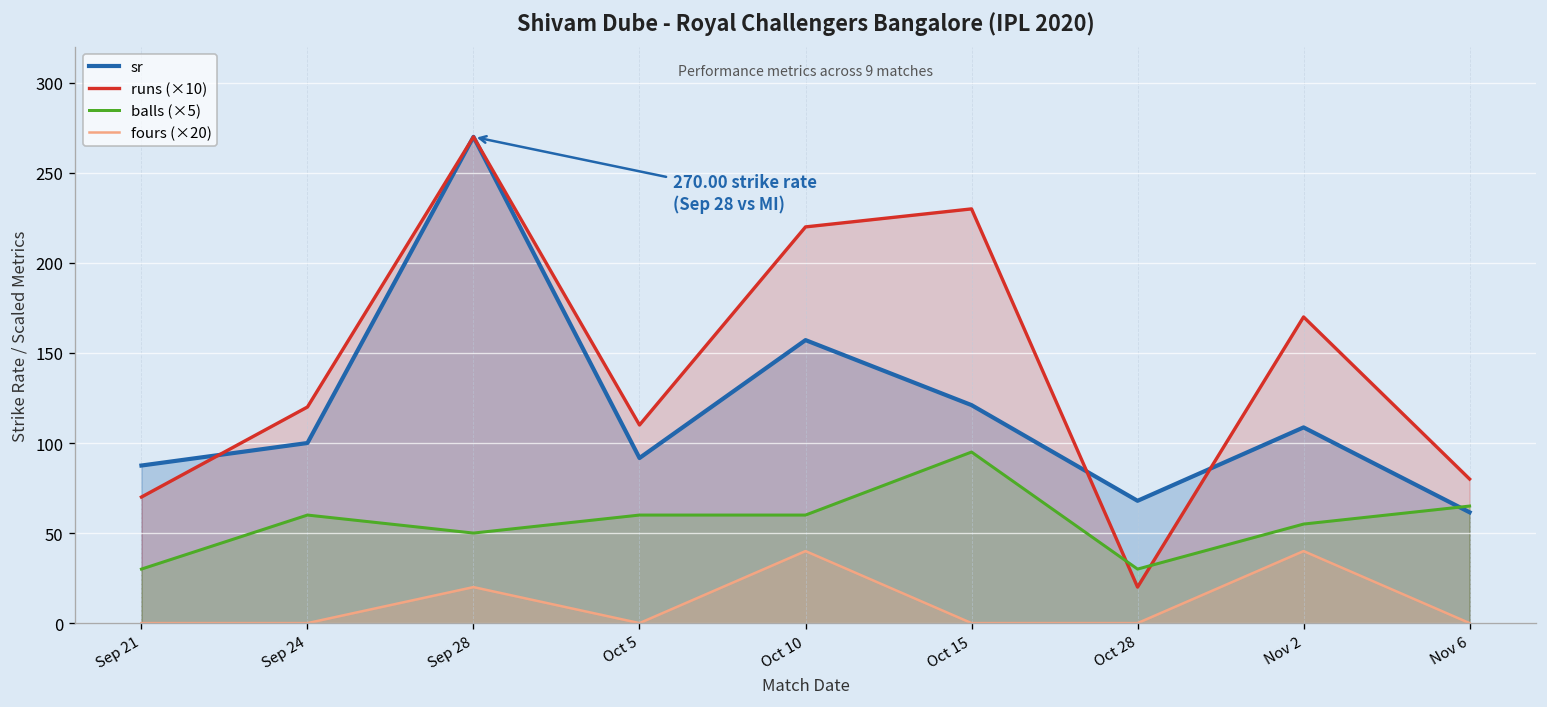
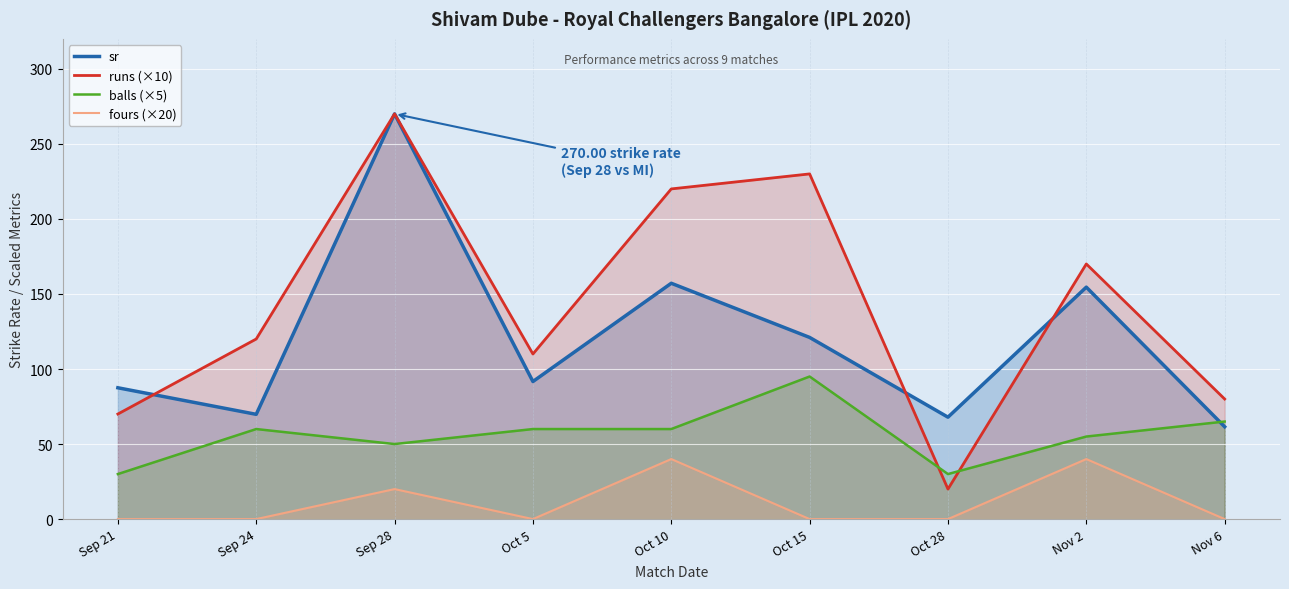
  {
    "sr": {
      "Sep 21": 88,
-     "Sep 24": 100,
+     "Sep 24": 70,
      "Oct 5": 92,
      "Oct 10": 157,
      "Oct 15": 121,
      "Oct 28": 68,
-     "Nov 2": 109,
+     "Nov 2": 155,
      "Nov 6": 62
    },
    "runs (×10)": {
      "Sep 21": 70,
      "Sep 24": 120,
      "Oct 5": 110,
      "Oct 10": 220,
      "Oct 15": 230,
      "Oct 28": 20,
      "Nov 2": 170,
      "Nov 6": 80
    },
    "balls (×5)": {
      "Sep 21": 30,
      "Sep 24": 60,
      "Sep 28": 50,
      "Oct 5": 60,
      "Oct 10": 60,
      "Oct 15": 95,
      "Oct 28": 30,
      "Nov 2": 55,
      "Nov 6": 65
    },
    "fours (×20)": {
      "Sep 21": 0,
      "Sep 24": 0,
      "Sep 28": 20,
      "Oct 5": 0,
      "Oct 10": 40,
      "Oct 15": 0,
      "Oct 28": 0,
      "Nov 2": 40,
      "Nov 6": 0
    }
  }
